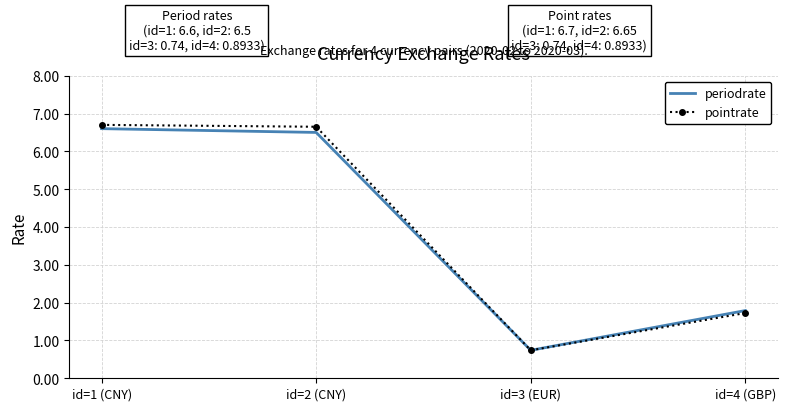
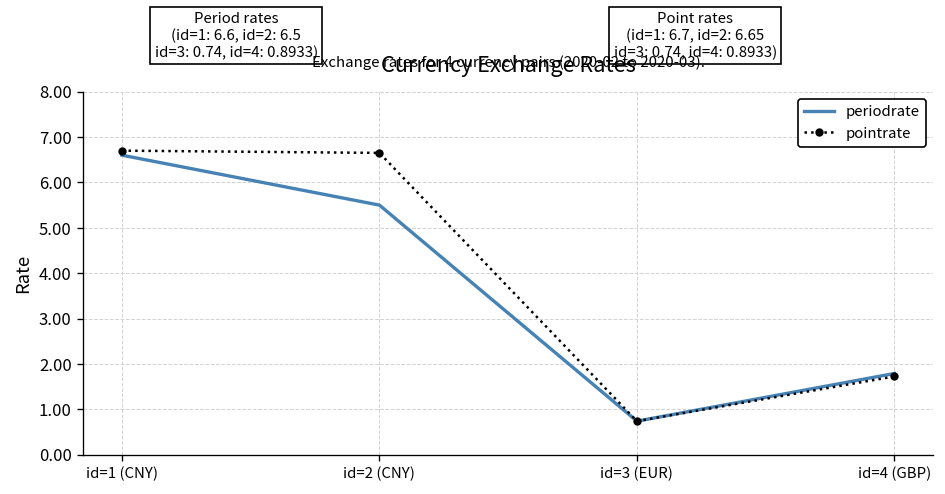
  {
    "periodrate": {
      "id=1 (CNY)": 6.6,
-     "id=2 (CNY)": 6.5
+     "id=2 (CNY)": 5.5
    },
    "pointrate": {
      "id=1 (CNY)": 6.7,
      "id=2 (CNY)": 6.7
    }
  }
